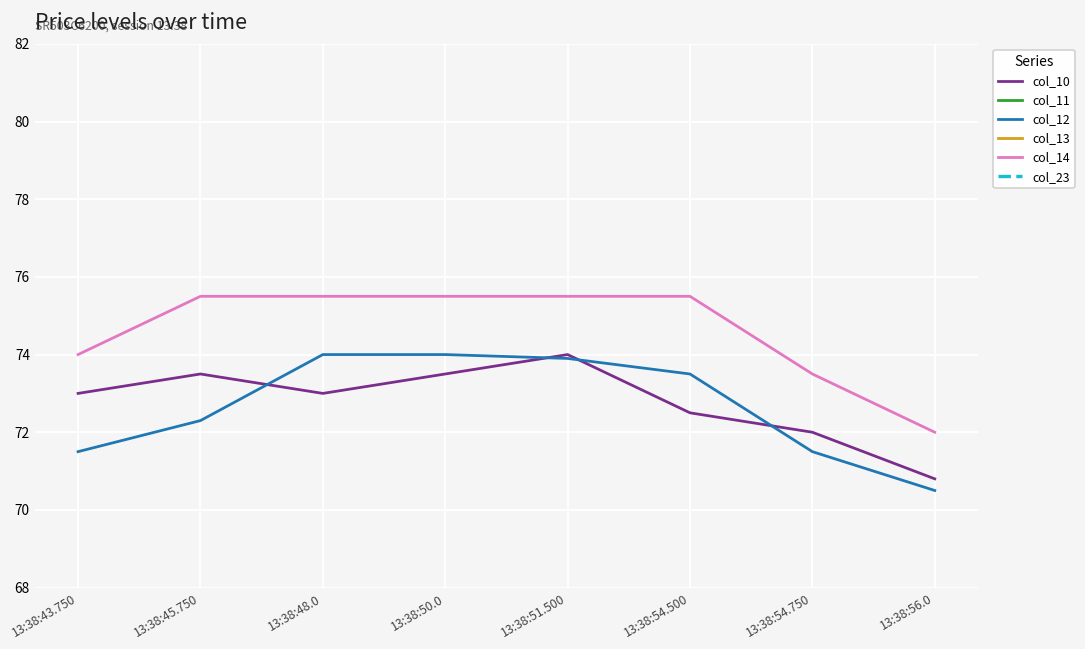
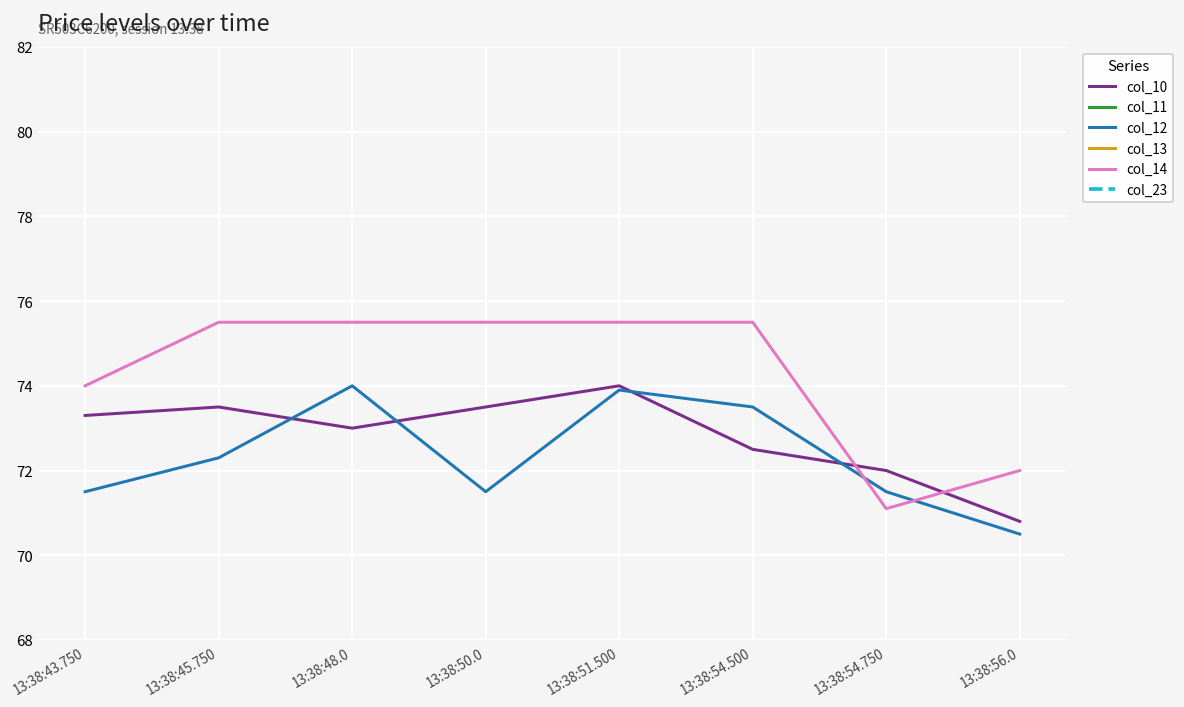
  {
    "col_10": {
-     "13:38:43.750": 73.0,
+     "13:38:43.750": 73.3,
      "13:38:45.750": 73.5,
      "13:38:48.0": 73.0,
      "13:38:50.0": 73.5,
      "13:38:51.500": 74.0,
      "13:38:54.500": 72.5,
      "13:38:54.750": 72.0,
      "13:38:56.0": 70.8
    },
    "col_12": {
      "13:38:43.750": 71.5,
      "13:38:45.750": 72.3,
      "13:38:48.0": 74.0,
-     "13:38:50.0": 74.0,
+     "13:38:50.0": 71.5,
      "13:38:51.500": 73.9,
      "13:38:54.500": 73.5,
      "13:38:54.750": 71.5,
      "13:38:56.0": 70.5
    },
    "col_14": {
      "13:38:43.750": 74.0,
      "13:38:45.750": 75.5,
      "13:38:48.0": 75.5,
      "13:38:50.0": 75.5,
      "13:38:51.500": 75.5,
      "13:38:54.500": 75.5,
-     "13:38:54.750": 73.5,
+     "13:38:54.750": 71.1,
      "13:38:56.0": 72.0
    }
  }
